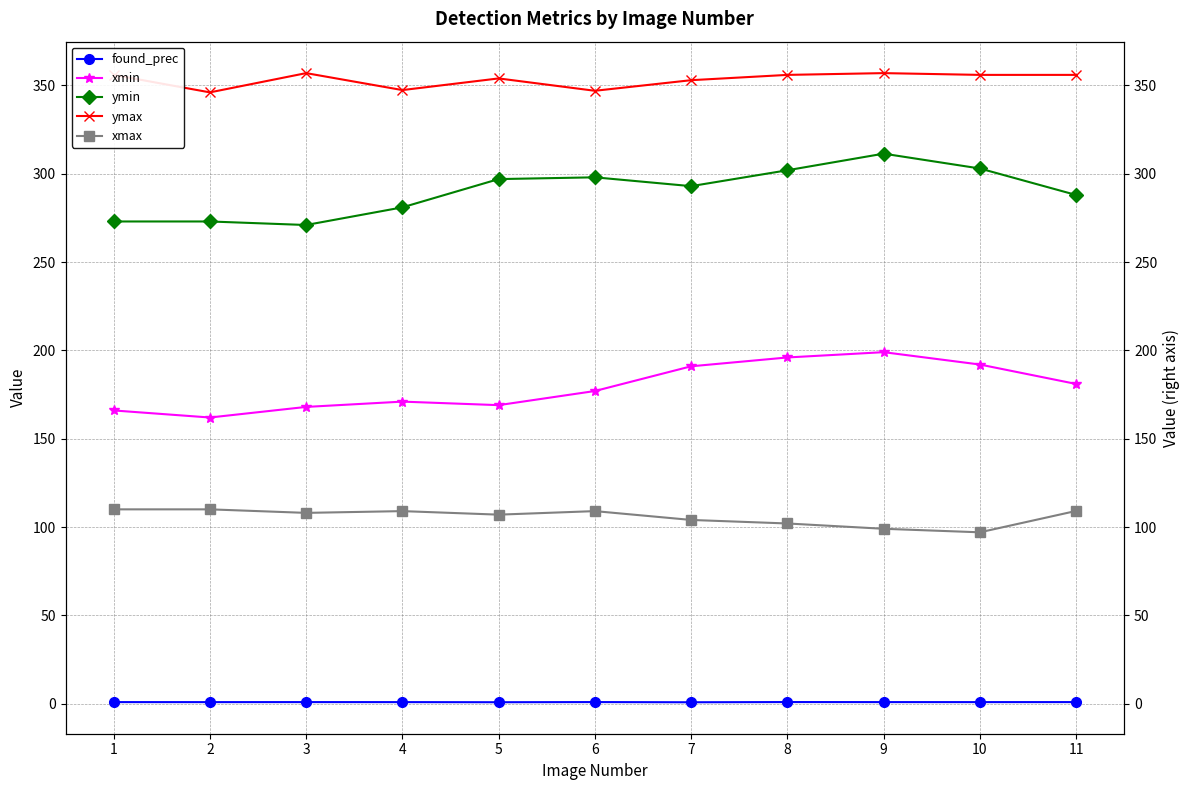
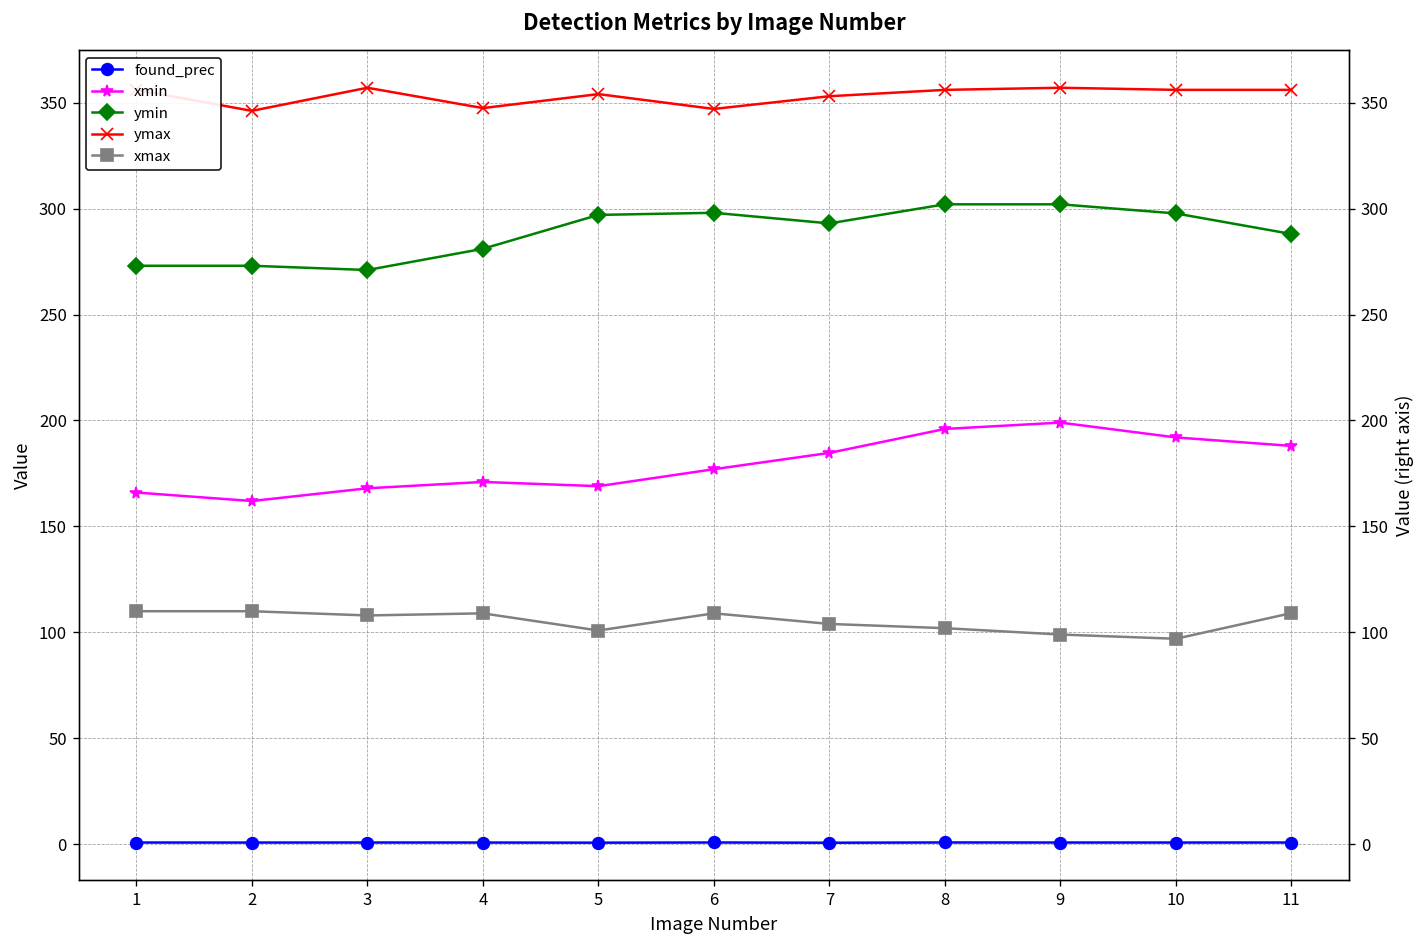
  {
    "found_prec": {
      "1": 1,
      "2": 1,
      "3": 1,
      "4": 1,
      "5": 1,
      "6": 1,
      "7": 1,
      "8": 1,
      "9": 1,
      "10": 1,
      "11": 1
    },
    "xmin": {
      "1": 166,
      "2": 162,
      "3": 168,
      "4": 171,
      "5": 169,
      "6": 177,
-     "7": 191,
+     "7": 185,
      "8": 196,
      "9": 199,
      "10": 192,
-     "11": 181
+     "11": 188
    },
    "ymin": {
      "1": 273,
      "2": 273,
      "3": 271,
      "4": 281,
      "5": 297,
      "6": 298,
      "7": 293,
      "8": 302,
-     "9": 311,
-     "10": 303,
+     "9": 302,
+     "10": 298,
      "11": 288
    },
    "ymax": {
      "2": 346,
      "3": 357,
      "4": 347,
      "5": 354,
      "6": 347,
      "7": 353,
      "8": 356,
      "9": 357,
      "10": 356,
      "11": 356
    },
    "xmax": {
      "1": 110,
      "2": 110,
      "3": 108,
      "4": 109,
-     "5": 107,
+     "5": 101,
      "6": 109,
      "7": 104,
      "8": 102,
      "9": 99,
      "10": 97,
      "11": 109
    }
  }
